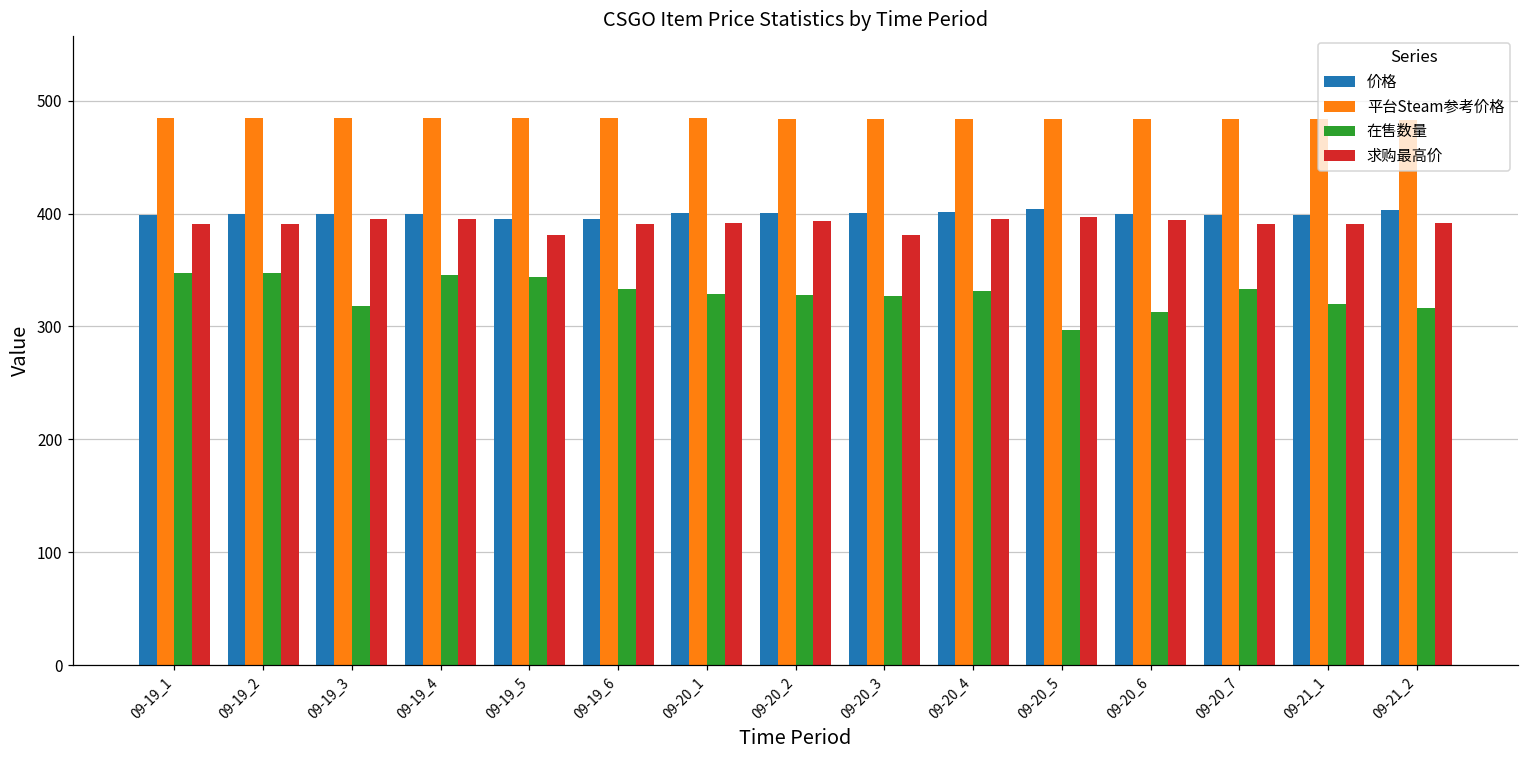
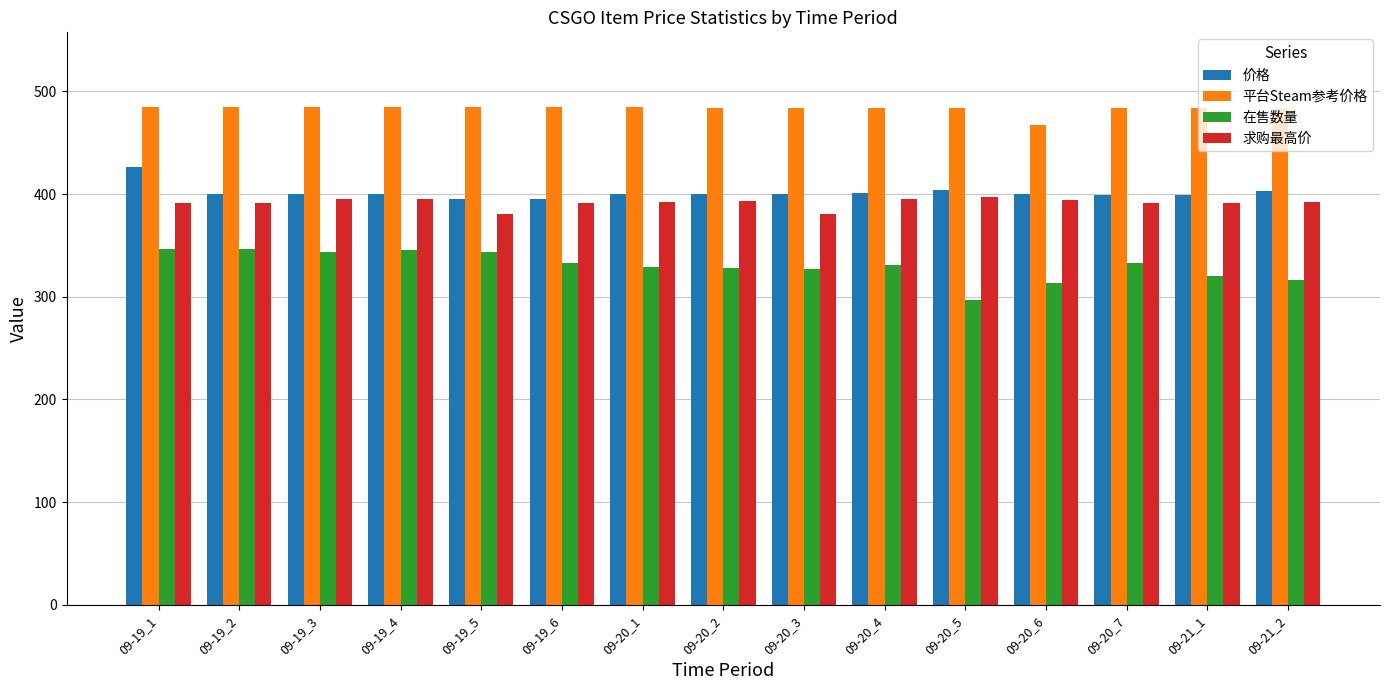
  {
    "价格": {
-     "09-19_1": 399,
+     "09-19_1": 426,
      "09-19_2": 400,
      "09-19_3": 400,
      "09-19_4": 400,
      "09-19_5": 395,
      "09-19_6": 395,
      "09-20_1": 400,
      "09-20_2": 400,
      "09-20_3": 400,
      "09-20_4": 401,
      "09-20_5": 404,
      "09-20_6": 400,
      "09-20_7": 399,
      "09-21_1": 399,
      "09-21_2": 403
    },
    "平台Steam参考价格": {
      "09-19_1": 485,
      "09-19_2": 485,
      "09-19_3": 485,
      "09-19_4": 485,
      "09-19_5": 485,
      "09-19_6": 485,
      "09-20_1": 485,
      "09-20_2": 484,
      "09-20_3": 484,
      "09-20_4": 484,
      "09-20_5": 484,
-     "09-20_6": 484,
+     "09-20_6": 467,
      "09-20_7": 484
    },
    "在售数量": {
      "09-19_1": 347,
      "09-19_2": 347,
-     "09-19_3": 318,
+     "09-19_3": 344,
      "09-19_4": 346,
      "09-19_5": 344,
      "09-19_6": 333,
      "09-20_1": 329,
      "09-20_2": 328,
      "09-20_3": 327,
      "09-20_4": 331,
      "09-20_5": 297,
      "09-20_6": 313,
      "09-20_7": 333,
      "09-21_1": 320,
      "09-21_2": 316
    },
    "求购最高价": {
      "09-19_1": 391,
      "09-19_2": 391,
      "09-19_3": 395,
      "09-19_4": 395,
      "09-19_5": 381,
      "09-19_6": 391,
      "09-20_1": 392,
      "09-20_2": 393,
      "09-20_3": 381,
      "09-20_4": 395,
      "09-20_5": 397,
      "09-20_6": 394,
      "09-20_7": 391,
      "09-21_1": 391,
      "09-21_2": 392
    }
  }
